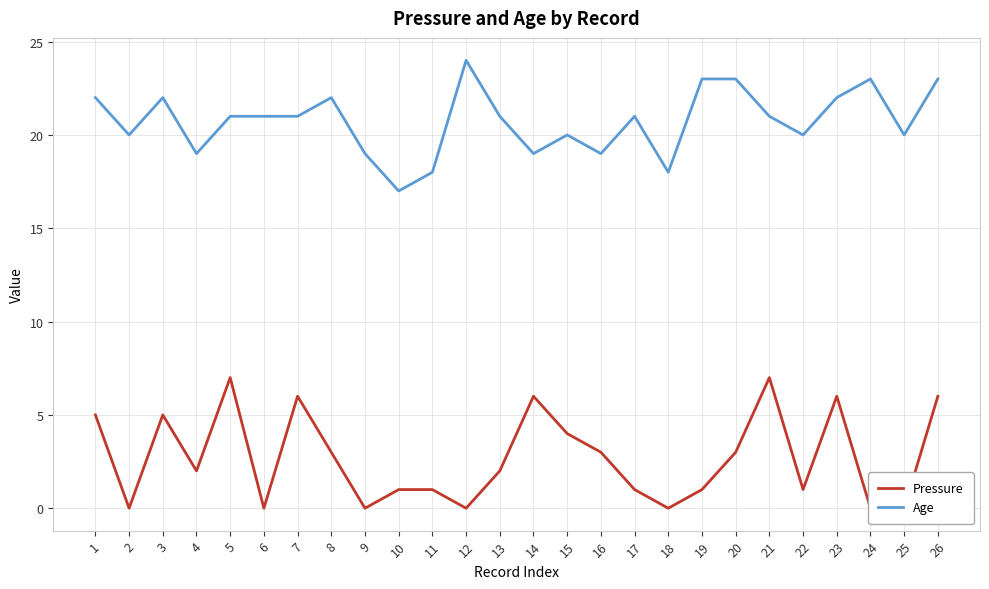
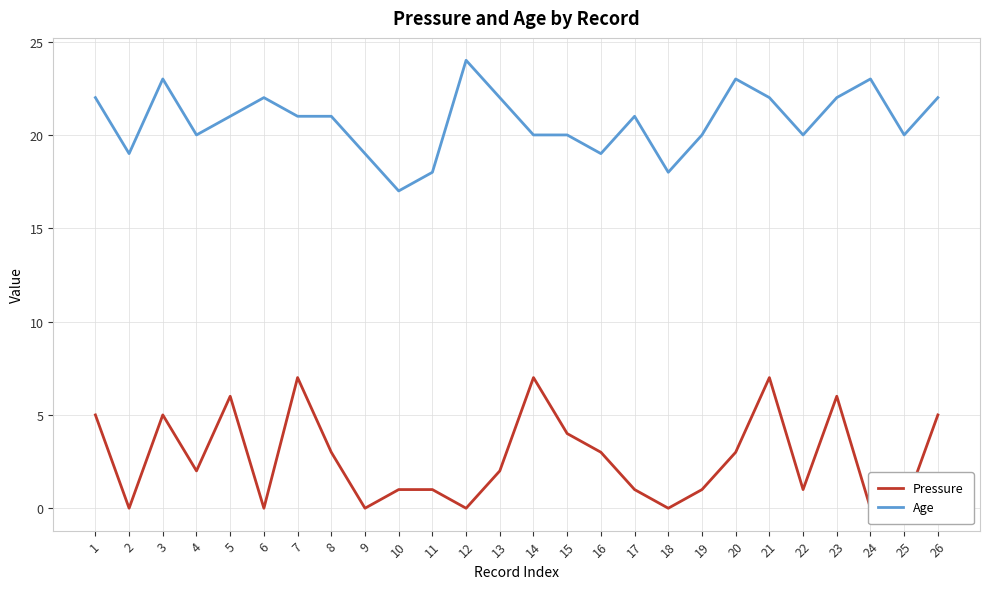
  {
    "Pressure": {
      "1": 5,
      "2": 0,
      "3": 5,
      "4": 2,
-     "5": 7,
+     "5": 6,
      "6": 0,
-     "7": 6,
+     "7": 7,
      "8": 3,
      "9": 0,
      "10": 1,
      "11": 1,
      "12": 0,
      "13": 2,
-     "14": 6,
+     "14": 7,
      "15": 4,
      "16": 3,
      "17": 1,
      "18": 0,
      "19": 1,
      "20": 3,
      "21": 7,
      "22": 1,
      "23": 6,
-     "26": 6
+     "26": 5
    },
    "Age": {
      "1": 22,
-     "2": 20,
-     "3": 22,
-     "4": 19,
+     "2": 19,
+     "3": 23,
+     "4": 20,
      "5": 21,
-     "6": 21,
+     "6": 22,
      "7": 21,
-     "8": 22,
+     "8": 21,
      "9": 19,
      "10": 17,
      "11": 18,
      "12": 24,
-     "13": 21,
-     "14": 19,
+     "13": 22,
+     "14": 20,
      "15": 20,
      "16": 19,
      "17": 21,
      "18": 18,
-     "19": 23,
+     "19": 20,
      "20": 23,
-     "21": 21,
+     "21": 22,
      "22": 20,
      "23": 22,
      "24": 23,
      "25": 20,
-     "26": 23
+     "26": 22
    }
  }
